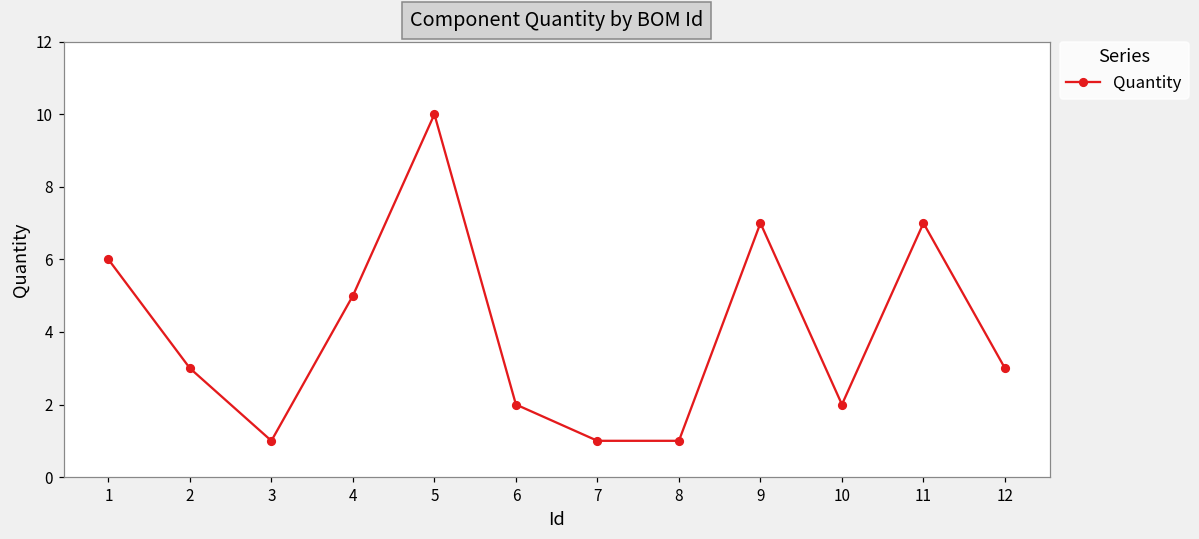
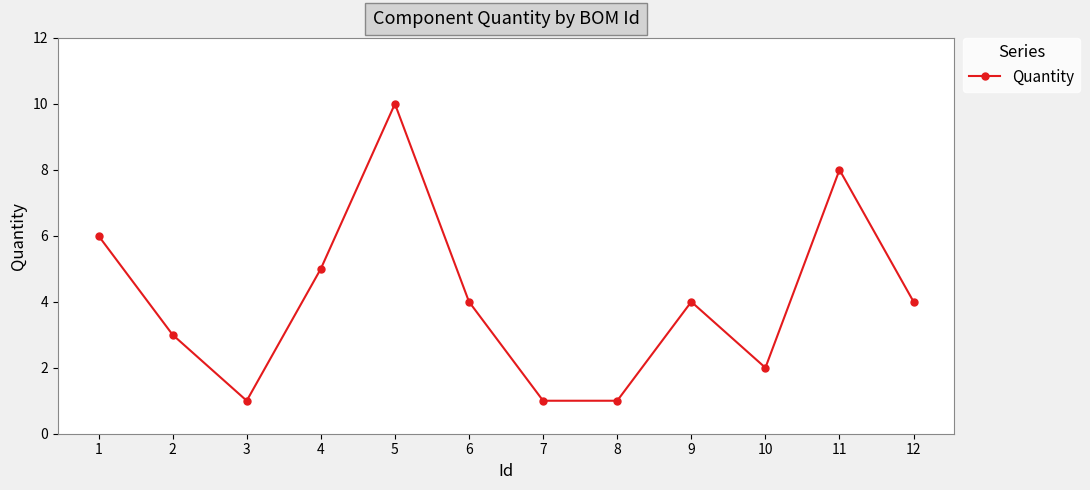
  {
    "1": 6,
    "2": 3,
    "3": 1,
    "4": 5,
    "5": 10,
-   "6": 2,
+   "6": 4,
    "7": 1,
    "8": 1,
-   "9": 7,
+   "9": 4,
    "10": 2,
-   "11": 7,
-   "12": 3
+   "11": 8,
+   "12": 4
  }
